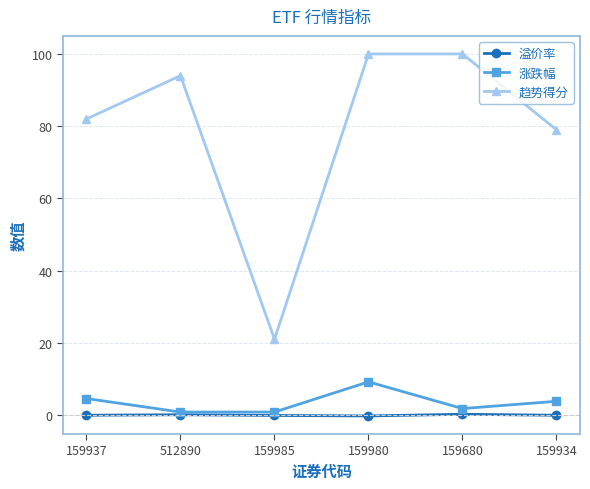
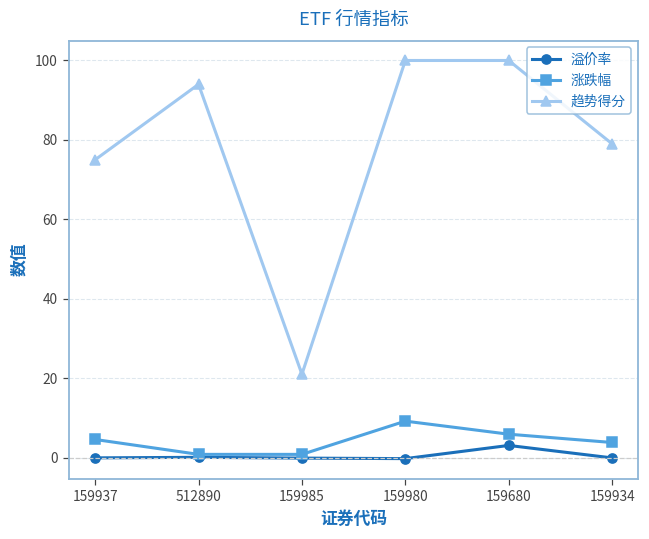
  {
    "溢价率": {
      "159937": 0,
      "512890": 0,
      "159985": 0,
      "159980": 0,
-     "159680": 0,
+     "159680": 3,
      "159934": 0
    },
    "涨跌幅": {
      "159937": 5,
      "512890": 1,
      "159985": 1,
      "159980": 9,
-     "159680": 2,
+     "159680": 6,
      "159934": 4
    },
    "趋势得分": {
-     "159937": 82,
+     "159937": 75,
      "512890": 94,
      "159985": 21,
      "159980": 100,
      "159680": 100,
      "159934": 79
    }
  }
